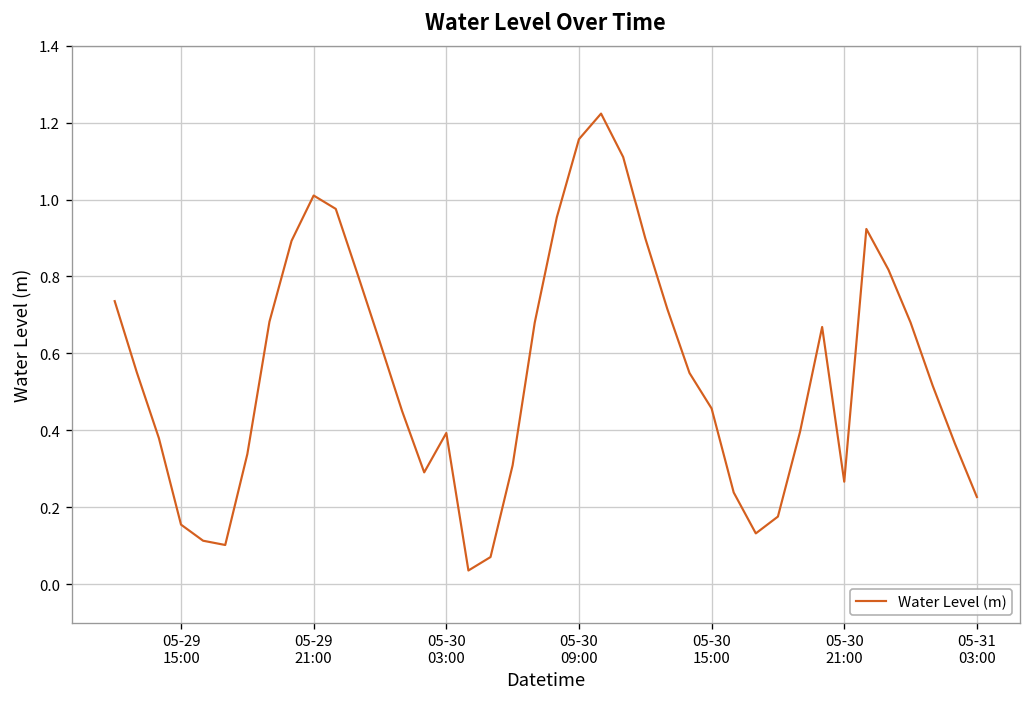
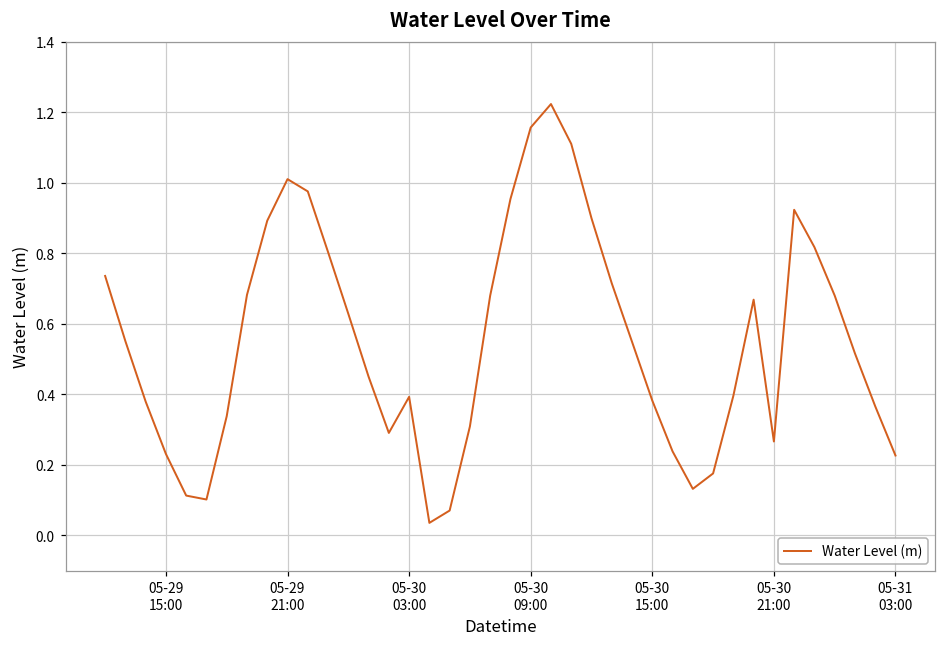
  {
-   "05-29 15:00": 0.15,
+   "05-29 15:00": 0.23,
    "05-29 21:00": 1.01,
    "05-30 03:00": 0.39,
    "05-30 09:00": 1.16,
-   "05-30 15:00": 0.46,
+   "05-30 15:00": 0.38,
    "05-30 21:00": 0.27,
    "05-31 03:00": 0.23
  }
